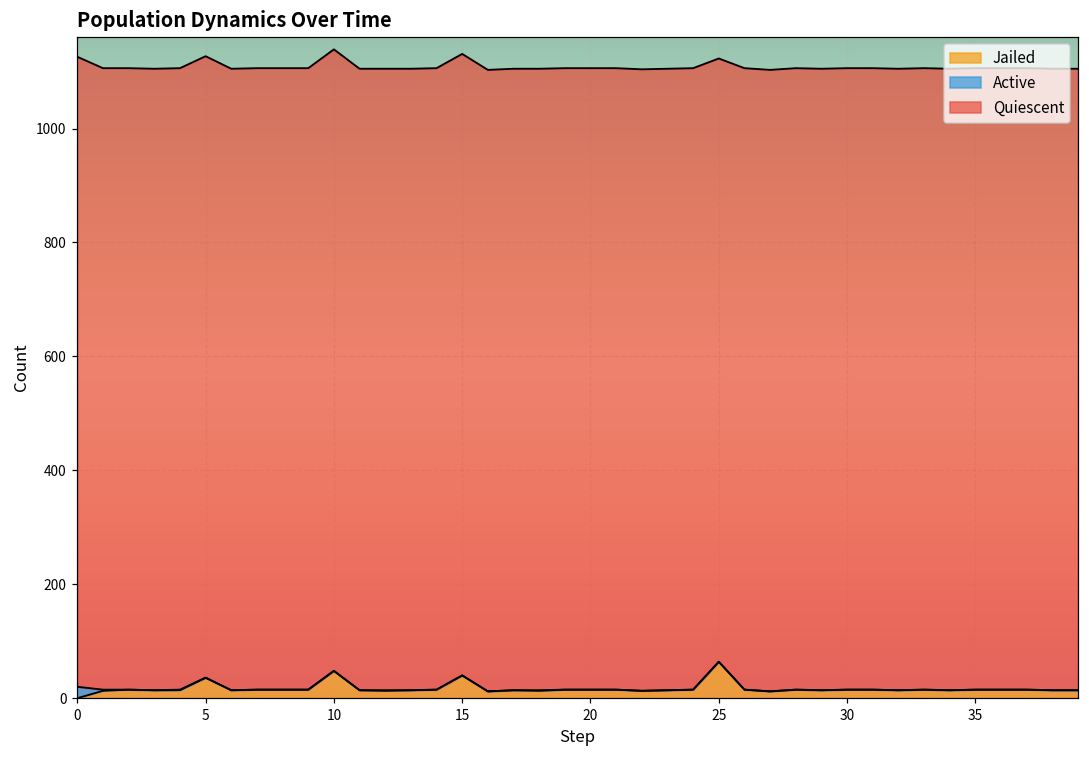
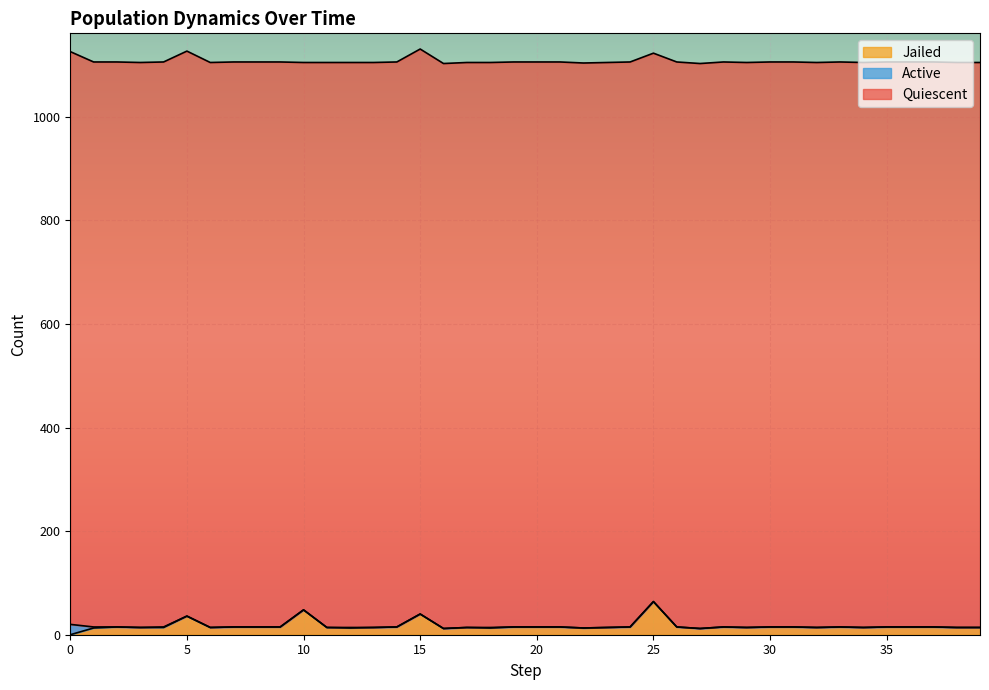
  {
    "Jailed": {
      "0": 0
    },
    "Active": {
      "0": 20
    },
    "Quiescent": {
      "0": 1110,
      "5": 1090,
-     "10": 1090,
+     "10": 1060,
      "15": 1090,
      "20": 1090,
      "25": 1060,
      "30": 1090
    }
  }
